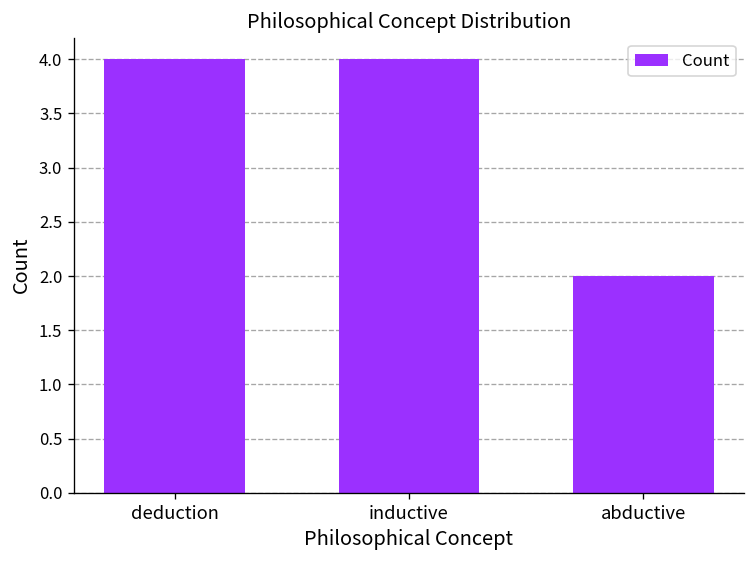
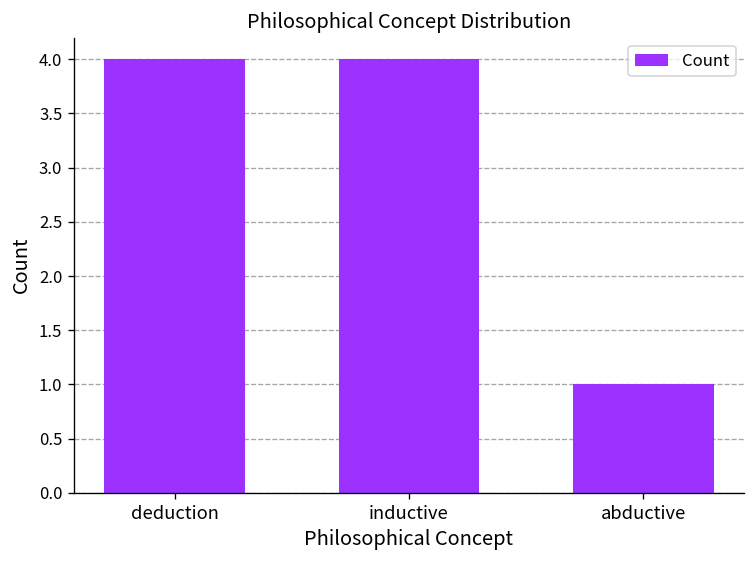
  {
    "deduction": 4,
    "inductive": 4,
-   "abductive": 2
+   "abductive": 1
  }
